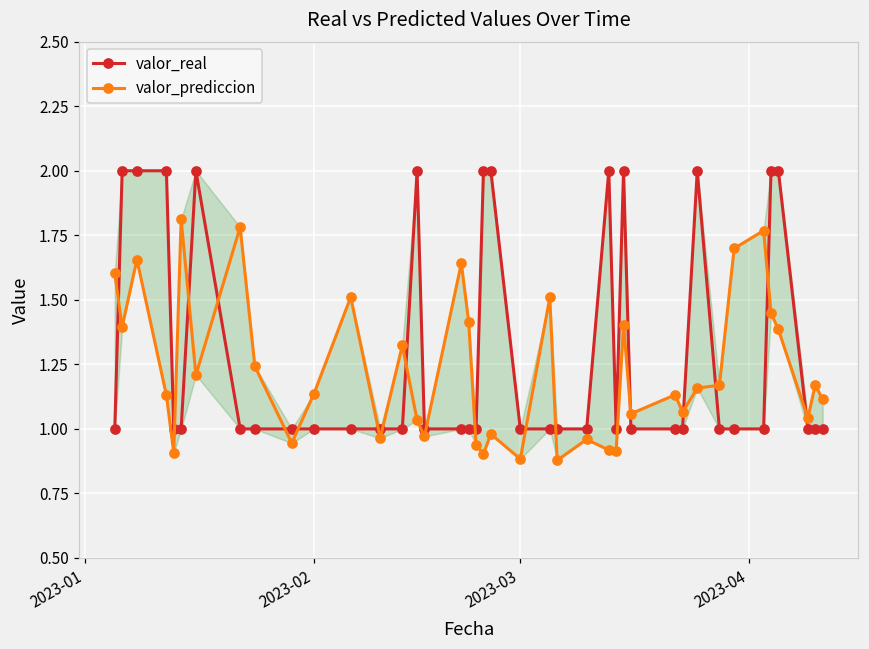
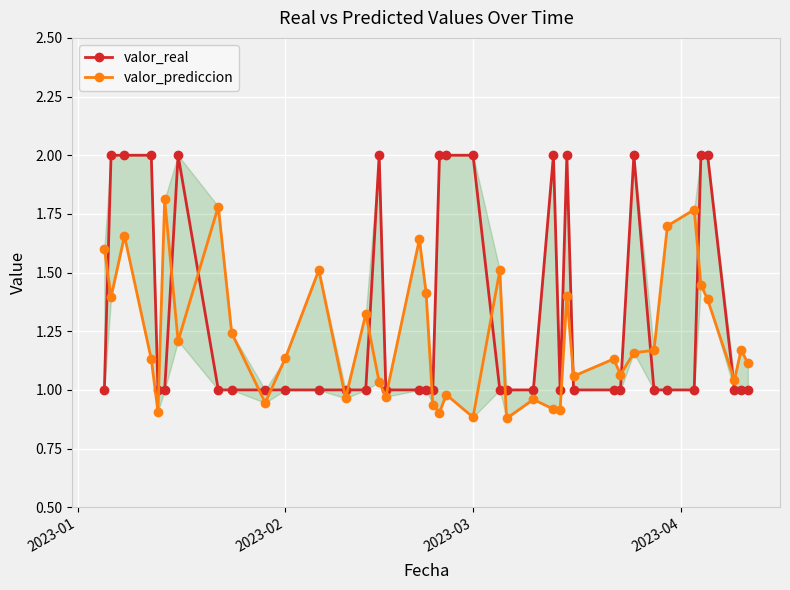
  {
    "valor_real": {
      "2023-02": 1,
-     "2023-03": 1
+     "2023-03": 2
    },
    "valor_prediccion": {
      "2023-03": 0.88
    }
  }
